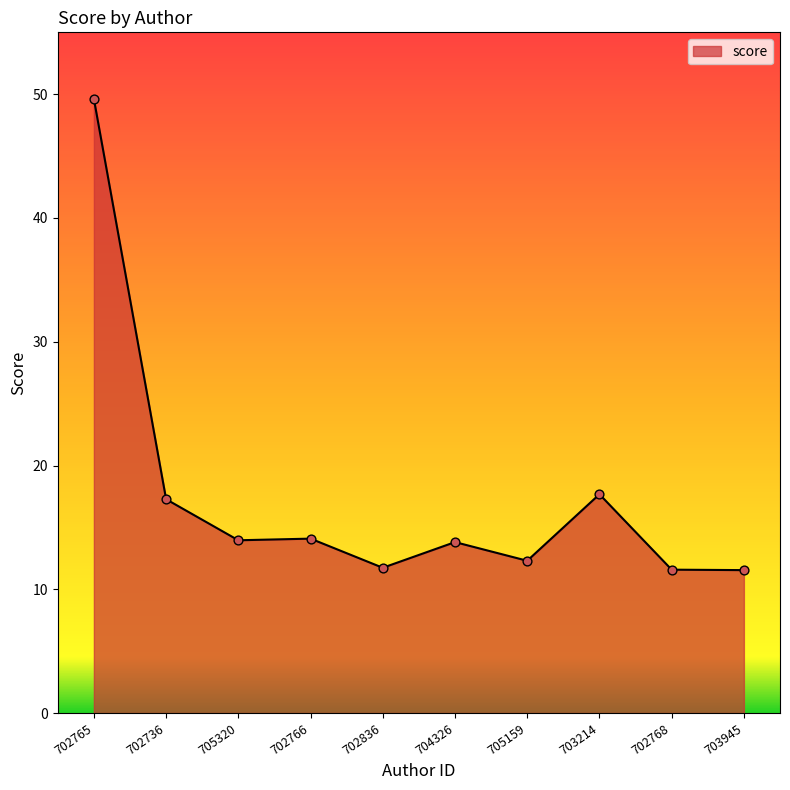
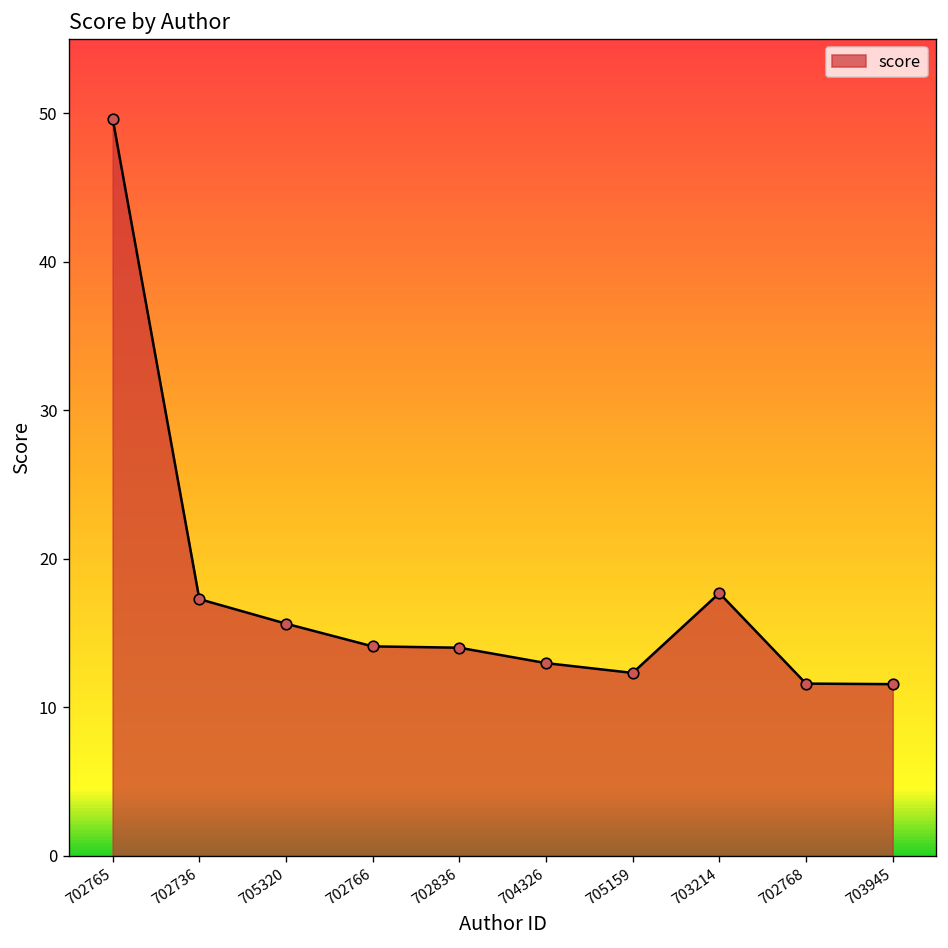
  {
    "702765": 49.6,
    "702736": 17.3,
-   "705320": 14.0,
+   "705320": 15.6,
    "702766": 14.1,
-   "702836": 11.7,
-   "704326": 13.8,
+   "702836": 14.0,
+   "704326": 13.0,
    "705159": 12.3,
    "703214": 17.7,
    "702768": 11.6,
    "703945": 11.5
  }
